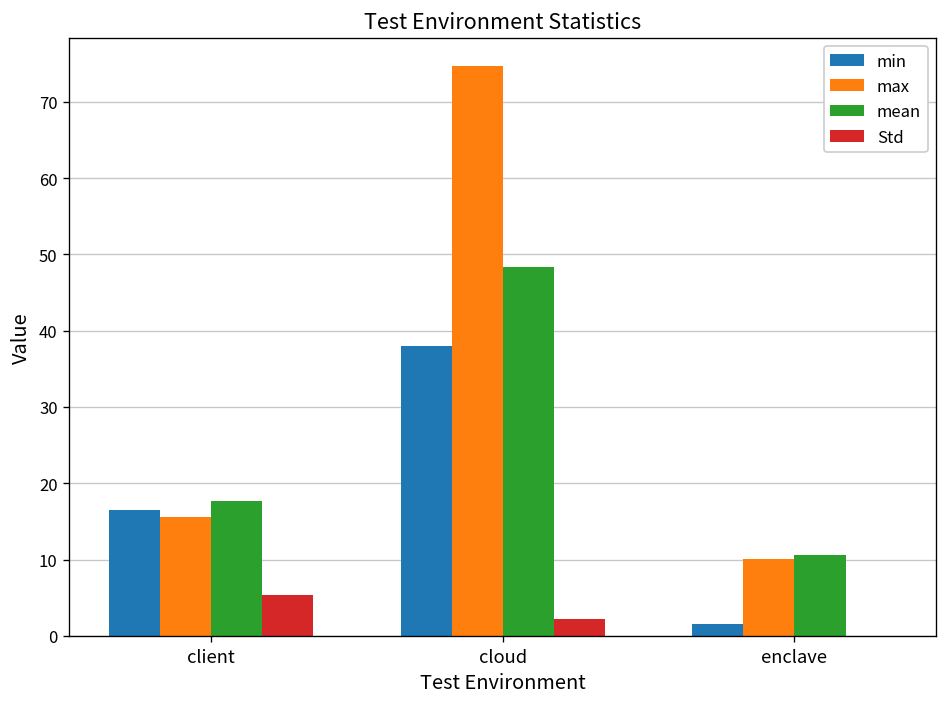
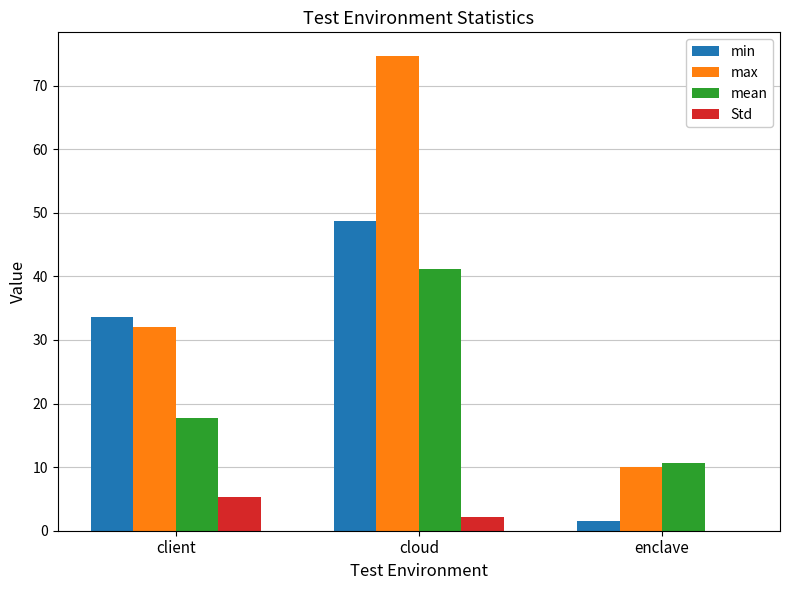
  {
    "min": {
-     "client": 16,
-     "cloud": 38,
+     "client": 34,
+     "cloud": 49,
      "enclave": 2
    },
    "max": {
-     "client": 16,
+     "client": 32,
      "cloud": 75,
      "enclave": 10
    },
    "mean": {
      "client": 18,
-     "cloud": 48,
+     "cloud": 41,
      "enclave": 11
    },
    "Std": {
      "client": 5,
      "cloud": 2
    }
  }
